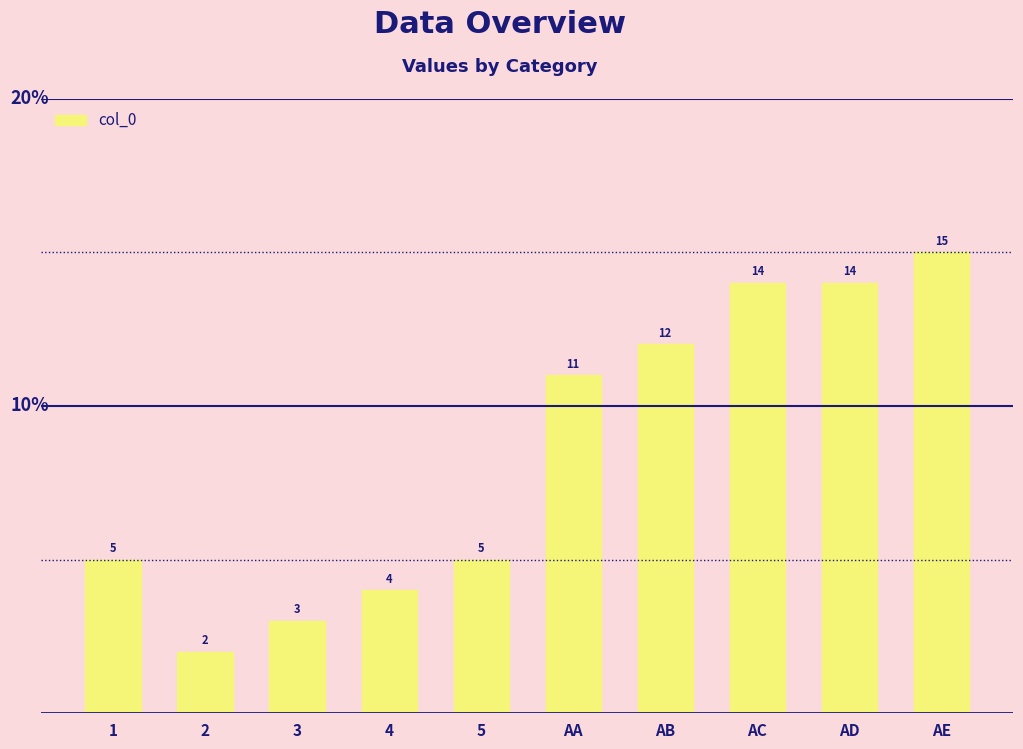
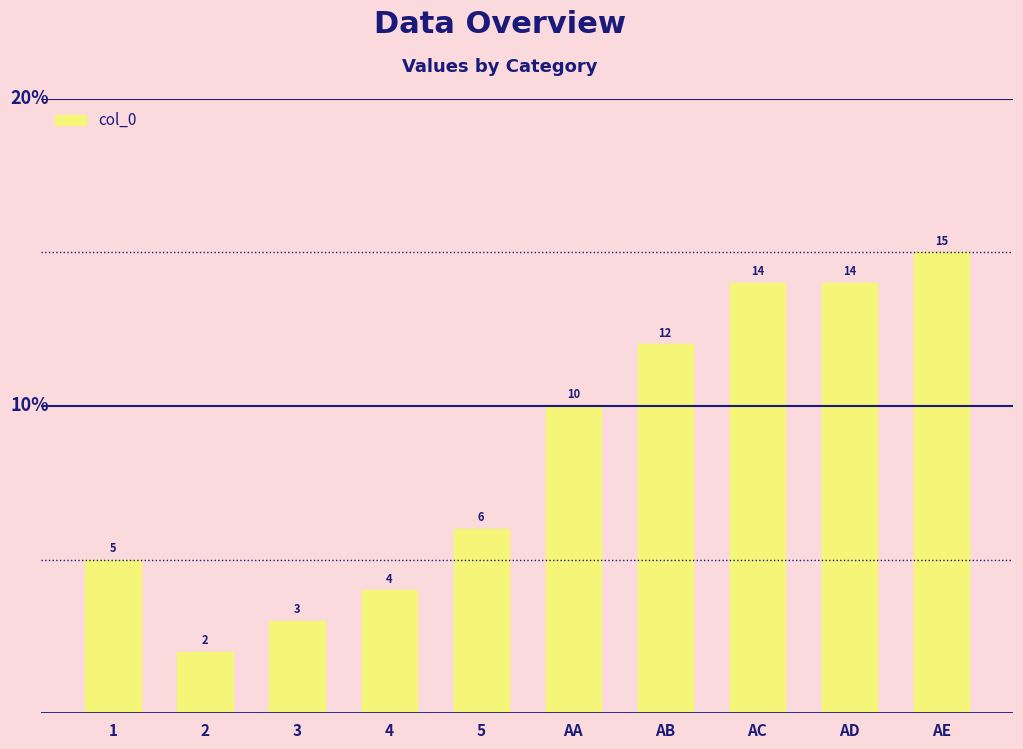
  {
    "1": 5,
    "2": 2,
    "3": 3,
    "4": 4,
-   "5": 5,
-   "AA": 11,
+   "5": 6,
+   "AA": 10,
    "AB": 12,
    "AC": 14,
    "AD": 14,
    "AE": 15
  }
